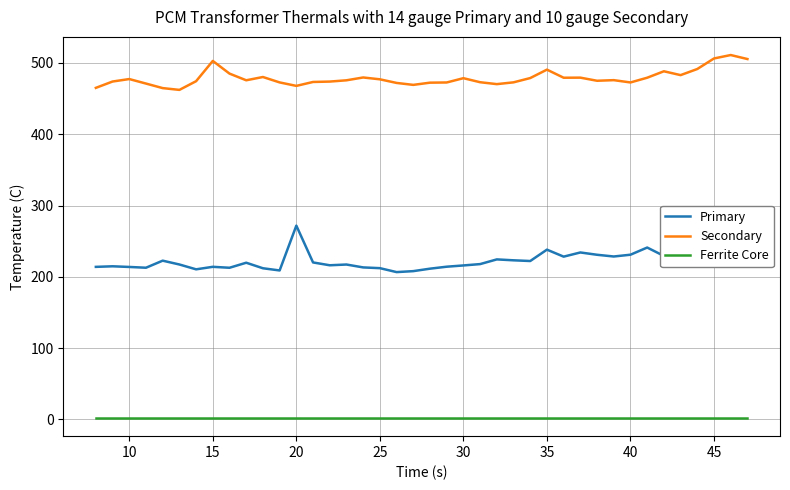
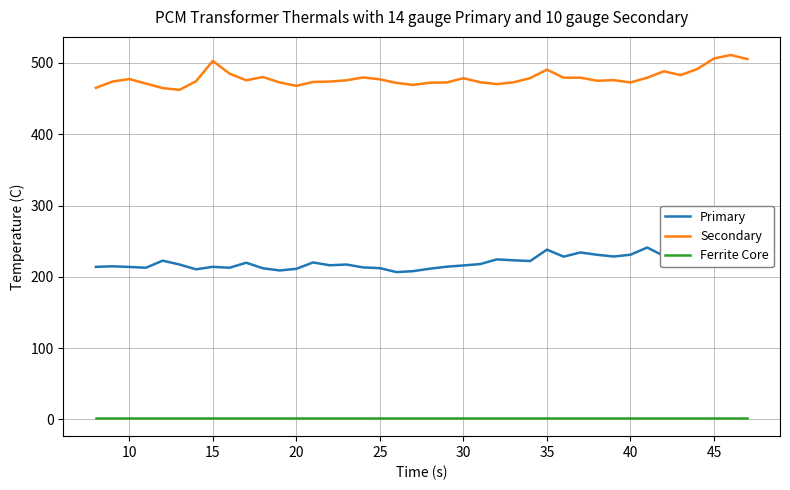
  {
    "Primary": {
      "10": 210,
      "15": 210,
-     "20": 270,
+     "20": 210,
      "25": 210,
      "30": 220,
      "35": 240,
      "40": 230
    },
    "Secondary": {
      "10": 480,
      "15": 500,
      "20": 470,
      "25": 480,
      "30": 480,
      "35": 490,
      "40": 470,
      "45": 510
    },
    "Ferrite Core": {
      "10": 0,
      "15": 0,
      "20": 0,
      "25": 0,
      "30": 0,
      "35": 0,
      "40": 0,
      "45": 0
    }
  }
